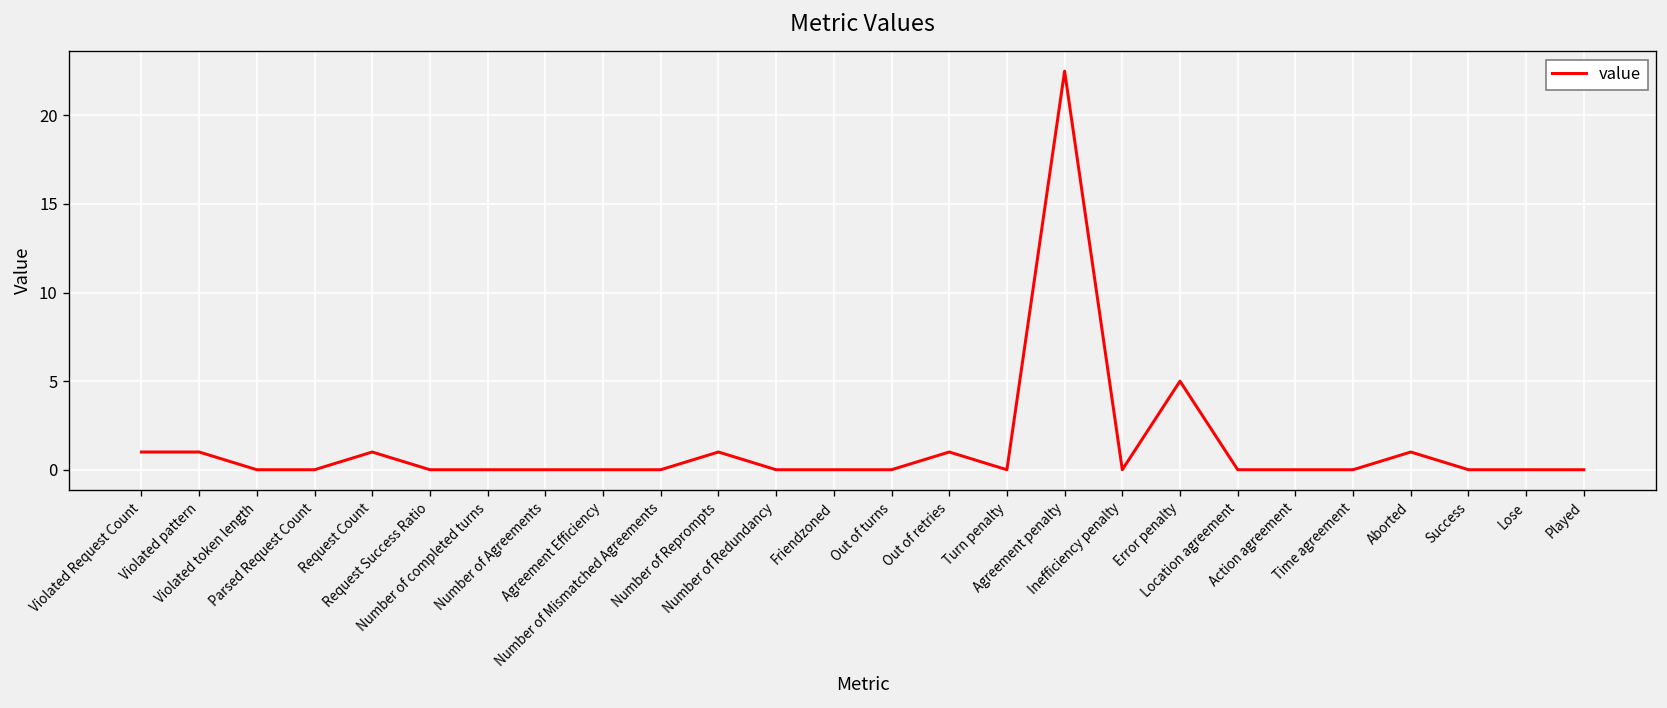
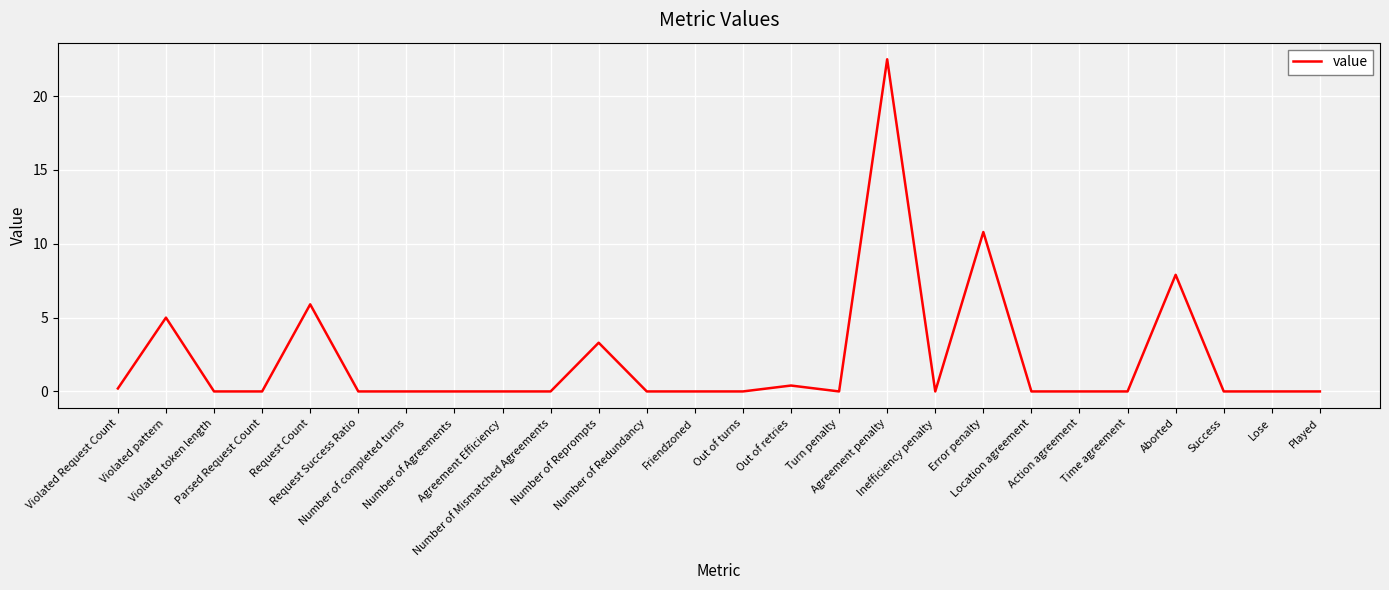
  {
-   "Violated Request Count": 1.0,
-   "Violated pattern": 1,
+   "Violated Request Count": 0.2,
+   "Violated pattern": 5,
    "Violated token length": 0.0,
    "Parsed Request Count": 0.0,
-   "Request Count": 1.0,
+   "Request Count": 5.9,
    "Request Success Ratio": 0.0,
    "Number of completed turns": 0.0,
    "Number of Agreements": 0.0,
    "Agreement Efficiency": 0.0,
    "Number of Mismatched Agreements": 0.0,
-   "Number of Reprompts": 1.0,
+   "Number of Reprompts": 3.3,
    "Number of Redundancy": 0.0,
    "Friendzoned": 0.0,
    "Out of turns": 0.0,
-   "Out of retries": 1.0,
+   "Out of retries": 0.4,
    "Turn penalty": 0.0,
    "Agreement penalty": 22.5,
    "Inefficiency penalty": 0.0,
-   "Error penalty": 5.0,
+   "Error penalty": 10.8,
    "Location agreement": 0.0,
    "Action agreement": 0.0,
    "Time agreement": 0.0,
-   "Aborted": 1.0,
+   "Aborted": 7.9,
    "Success": 0.0,
    "Lose": 0.0,
    "Played": 0.0
  }
